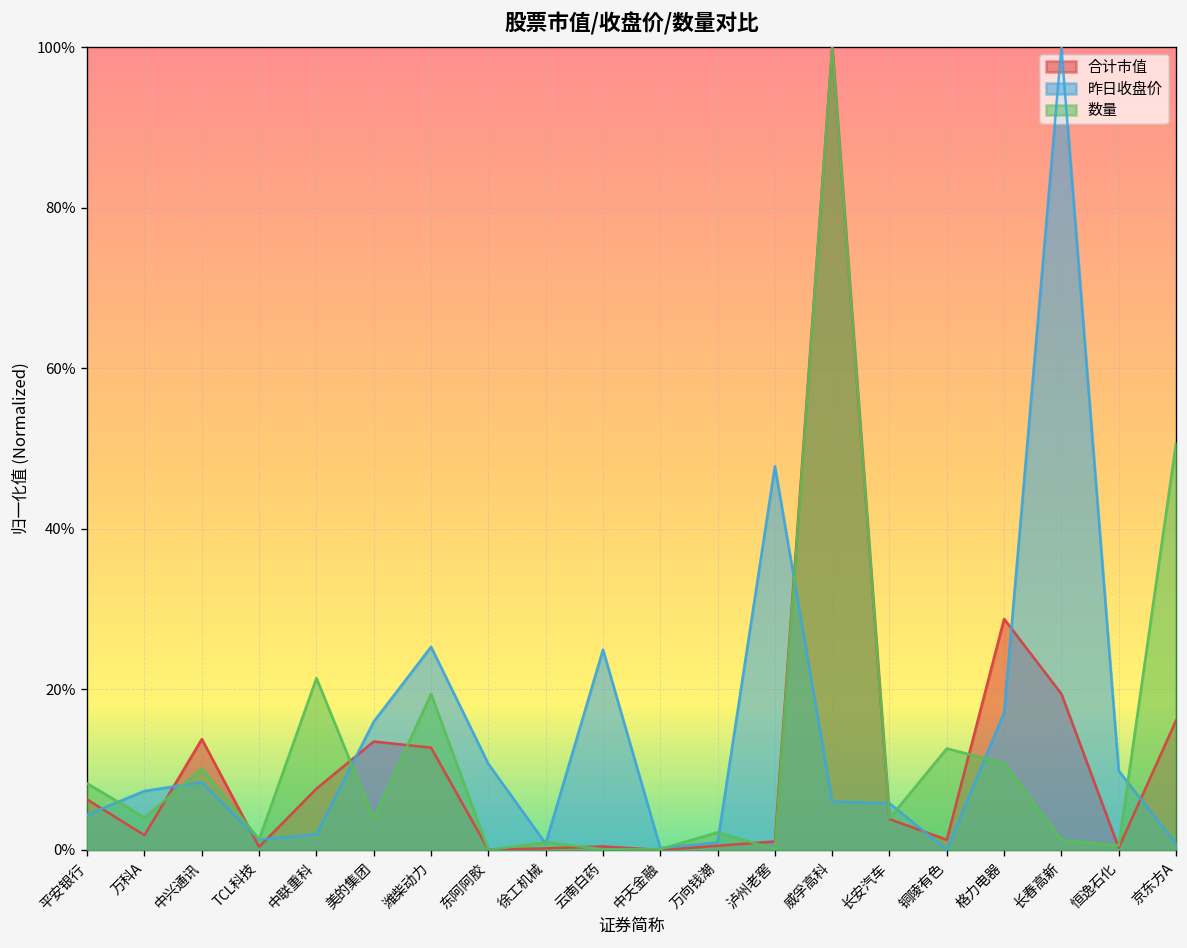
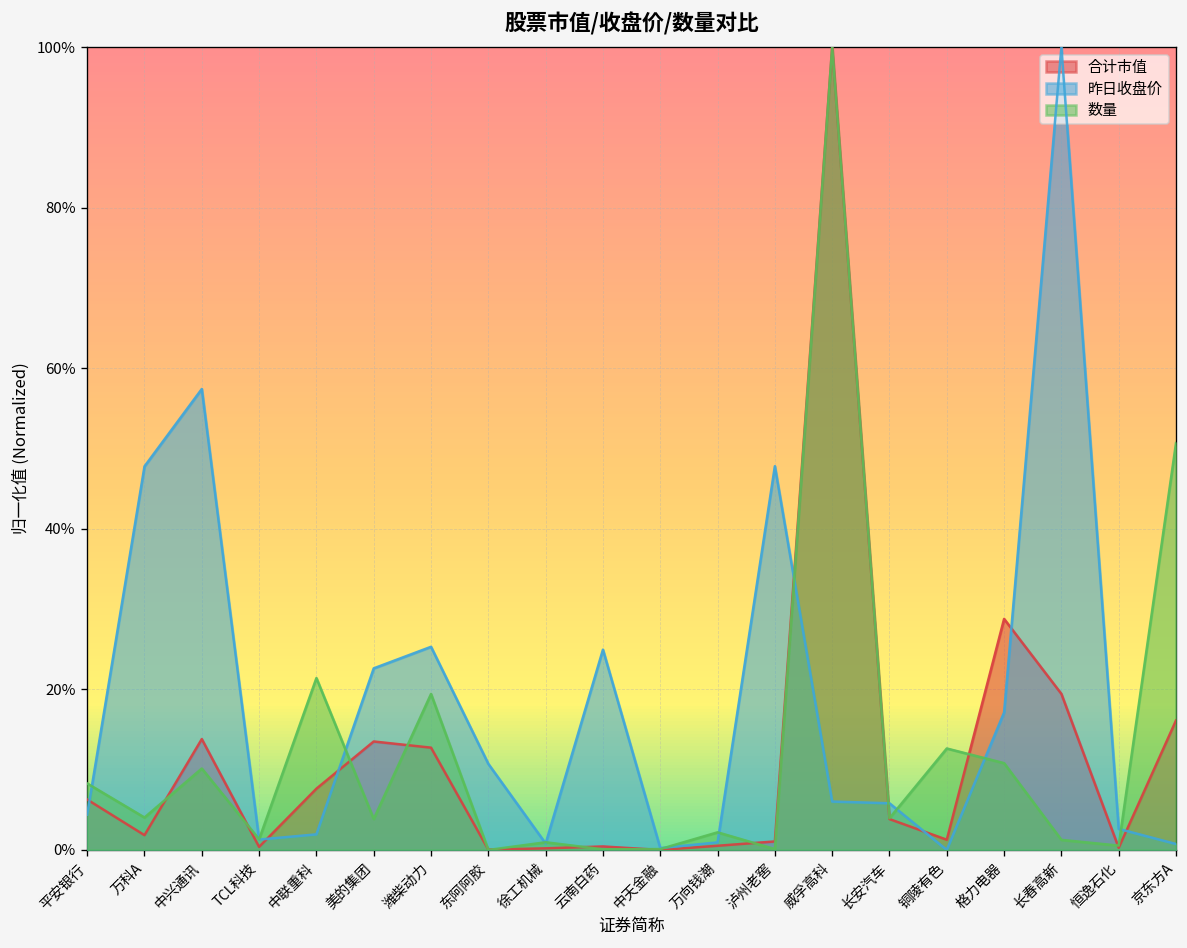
  {
    "合计市值": {
      "平安银行": "6%",
      "万科A": "2%",
      "中兴通讯": "14%",
      "TCL科技": "0%",
      "中联重科": "8%",
      "美的集团": "14%",
      "潍柴动力": "13%",
      "徐工机械": "0%",
      "万向钱潮": "1%",
      "泸州老窖": "1%",
      "铜陵有色": "1%",
      "格力电器": "29%",
      "长春高新": "19%",
      "京东方A": "16%"
    },
    "昨日收盘价": {
      "平安银行": "4%",
-     "万科A": "7%",
-     "中兴通讯": "8%",
+     "万科A": "48%",
+     "中兴通讯": "57%",
      "中联重科": "2%",
-     "美的集团": "16%",
+     "美的集团": "23%",
      "潍柴动力": "25%",
      "东阿阿胶": "11%",
      "云南白药": "25%",
      "万向钱潮": "1%",
      "泸州老窖": "48%",
      "威孚高科": "6%",
      "长安汽车": "6%",
      "铜陵有色": "0%",
      "格力电器": "17%",
      "长春高新": "100%",
-     "恒逸石化": "10%",
+     "恒逸石化": "3%",
      "京东方A": "1%"
    },
    "数量": {
      "平安银行": "8%",
      "万科A": "4%",
      "中兴通讯": "10%",
      "中联重科": "21%",
      "美的集团": "4%",
      "潍柴动力": "19%",
      "万向钱潮": "2%",
      "泸州老窖": "0%",
      "铜陵有色": "13%",
      "格力电器": "11%",
      "长春高新": "1%",
      "京东方A": "51%"
    }
  }
